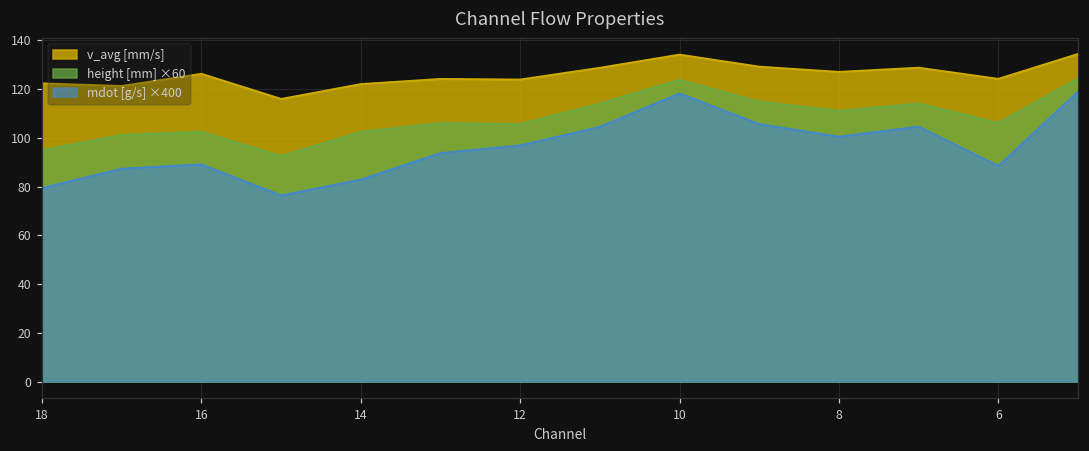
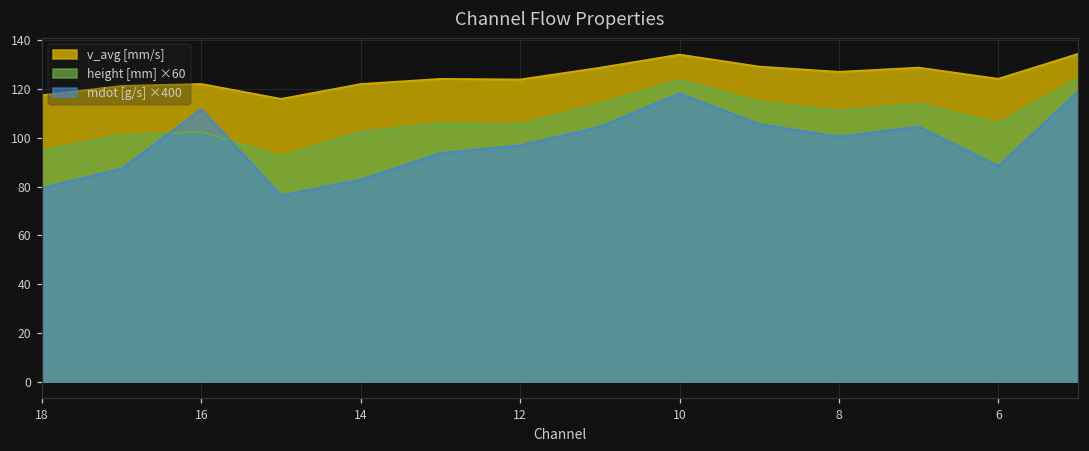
  {
    "v_avg [mm/s]": {
-     "18": 122,
-     "16": 126,
+     "18": 117,
+     "16": 122,
      "14": 122,
      "12": 124,
      "10": 134,
      "8": 127,
      "6": 124
    },
    "height [mm] ×60": {
      "18": 95,
      "16": 102,
      "14": 102,
      "12": 106,
      "10": 124,
      "8": 111,
      "6": 106
    },
    "mdot [g/s] ×400": {
      "18": 79,
-     "16": 89,
+     "16": 112,
      "14": 83,
      "12": 97,
      "10": 118,
      "8": 100,
      "6": 88
    }
  }
